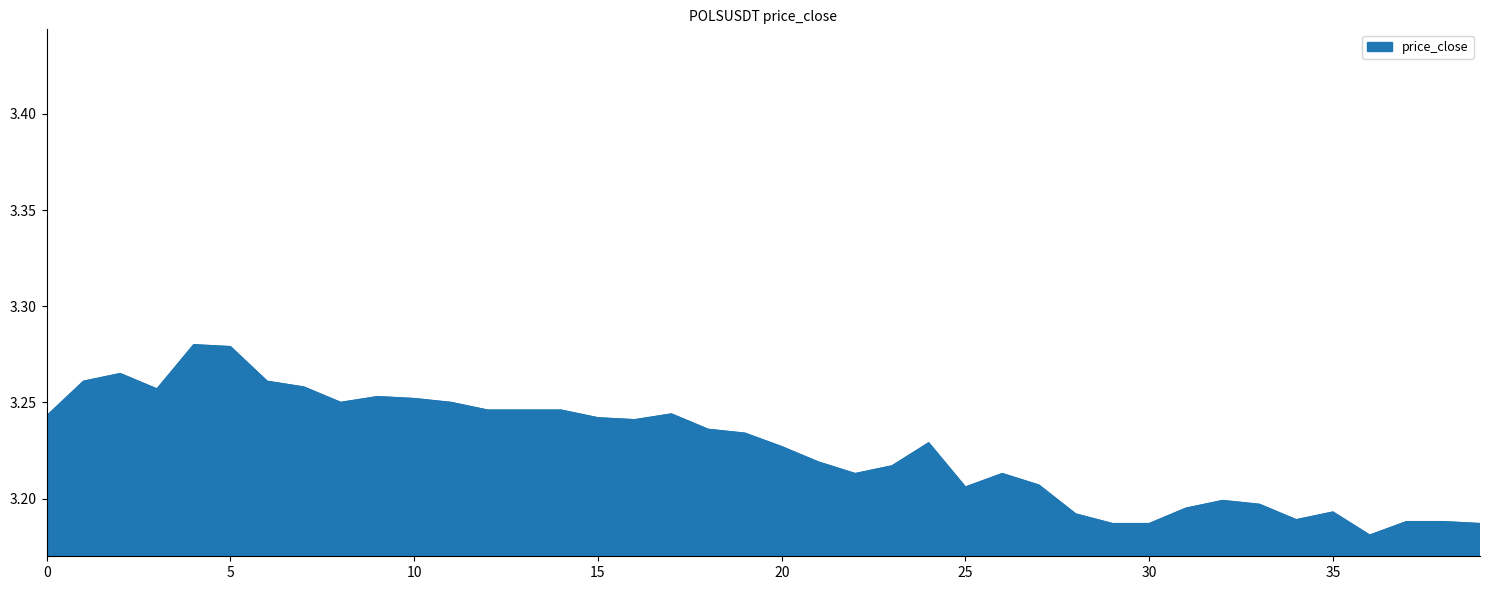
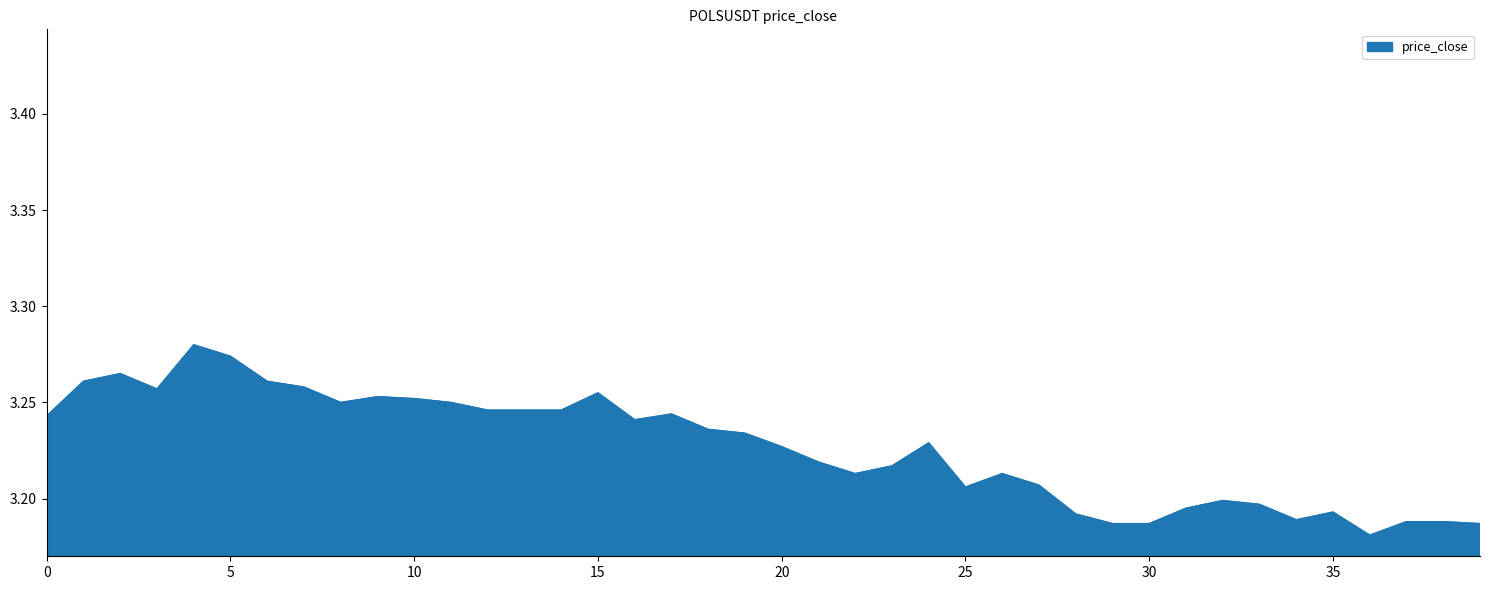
  {
    "0": 3.243,
-   "5": 3.279,
+   "5": 3.274,
    "10": 3.252,
-   "15": 3.242,
+   "15": 3.255,
    "20": 3.227,
    "25": 3.206,
    "30": 3.187,
    "35": 3.193
  }
